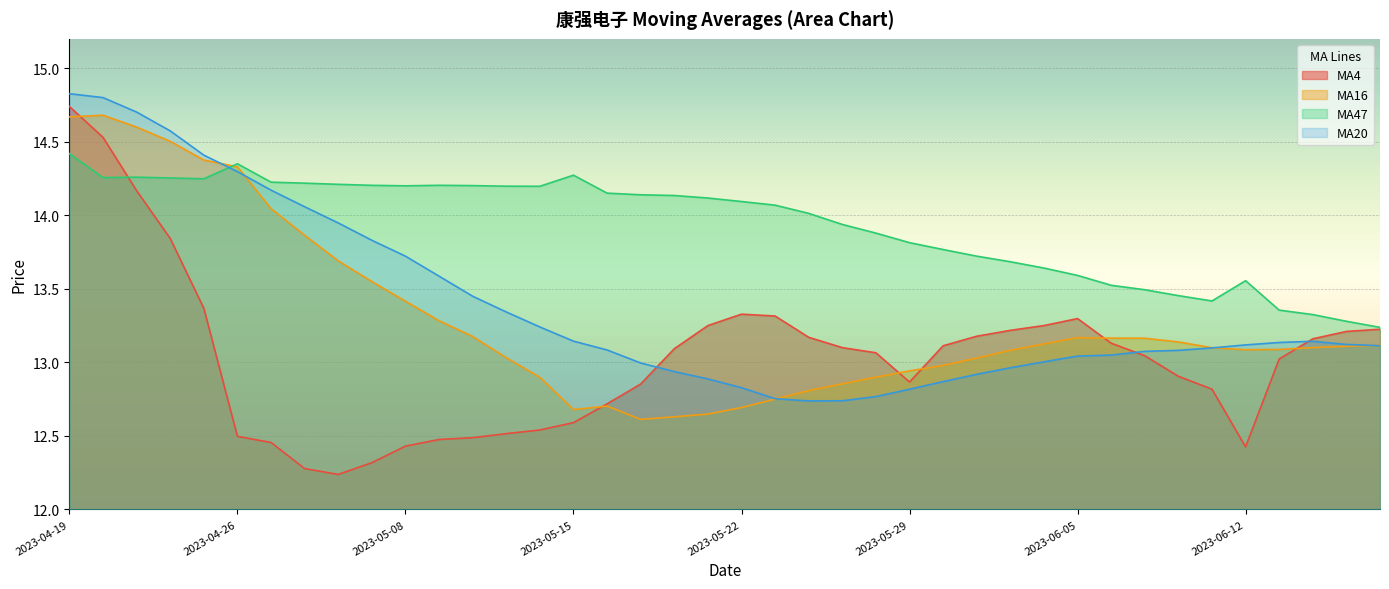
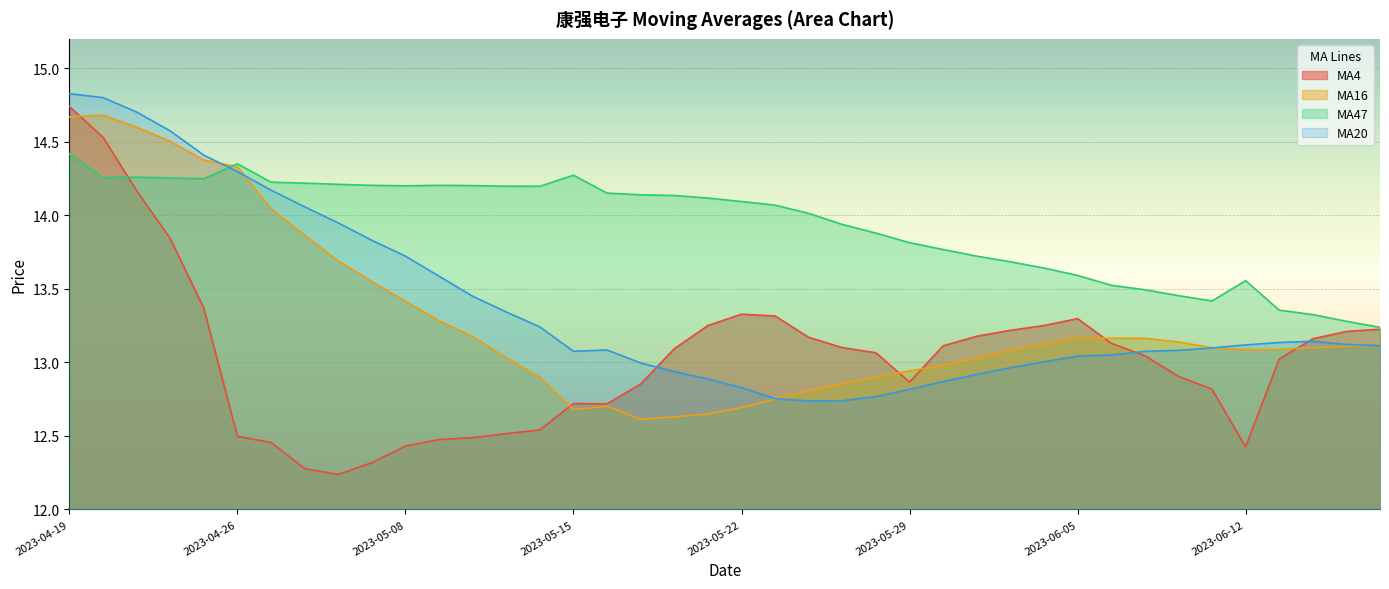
  {
    "MA4": {
      "2023-04-19": 14.74,
      "2023-04-26": 12.50,
      "2023-05-08": 12.43,
-     "2023-05-15": 12.59,
+     "2023-05-15": 12.72,
      "2023-05-22": 13.33,
      "2023-05-29": 12.87,
      "2023-06-05": 13.30,
      "2023-06-12": 12.43
    },
    "MA16": {
      "2023-04-19": 14.67,
      "2023-04-26": 14.33,
      "2023-05-08": 13.42,
      "2023-05-15": 12.68,
      "2023-05-22": 12.69,
      "2023-05-29": 12.94,
      "2023-06-05": 13.17,
      "2023-06-12": 13.09
    },
    "MA47": {
      "2023-04-19": 14.42,
      "2023-04-26": 14.35,
      "2023-05-08": 14.20,
      "2023-05-15": 14.27,
      "2023-05-22": 14.09,
      "2023-05-29": 13.81,
      "2023-06-05": 13.59,
      "2023-06-12": 13.56
    },
    "MA20": {
      "2023-04-19": 14.83,
      "2023-04-26": 14.30,
      "2023-05-08": 13.72,
-     "2023-05-15": 13.14,
+     "2023-05-15": 13.08,
      "2023-05-22": 12.83,
      "2023-05-29": 12.82,
      "2023-06-05": 13.04,
      "2023-06-12": 13.12
    }
  }
